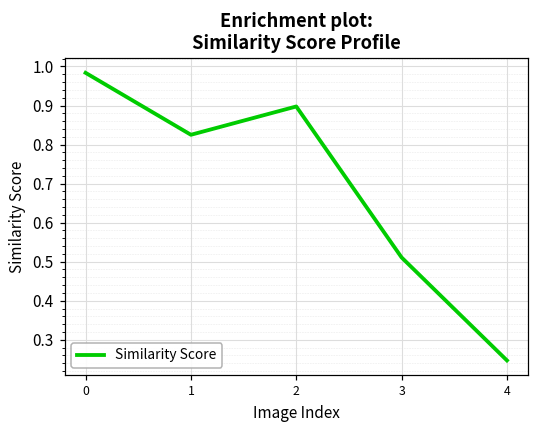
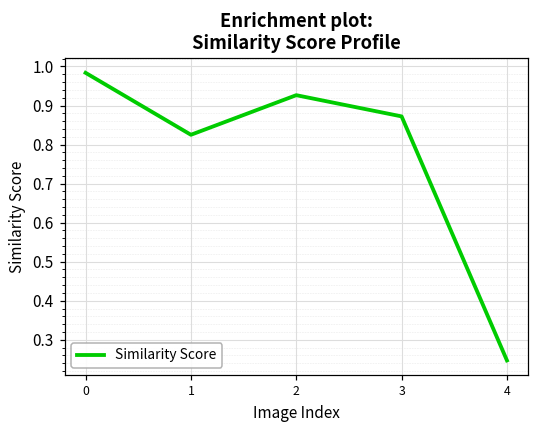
  {
    "0": 0.98,
    "1": 0.83,
-   "2": 0.90,
-   "3": 0.51,
+   "2": 0.93,
+   "3": 0.87,
    "4": 0.25
  }
